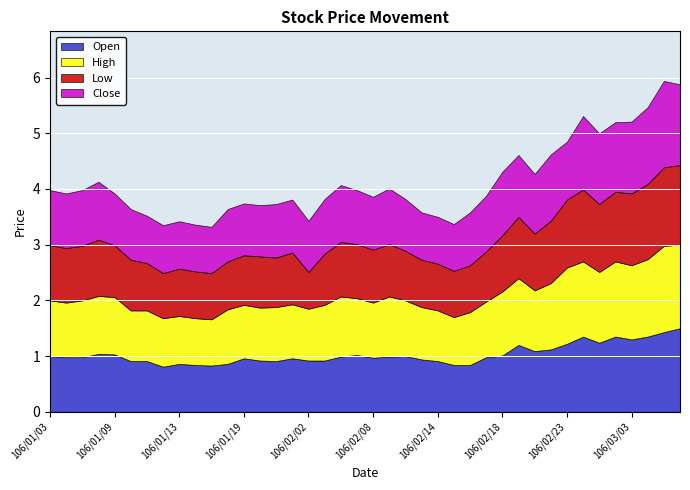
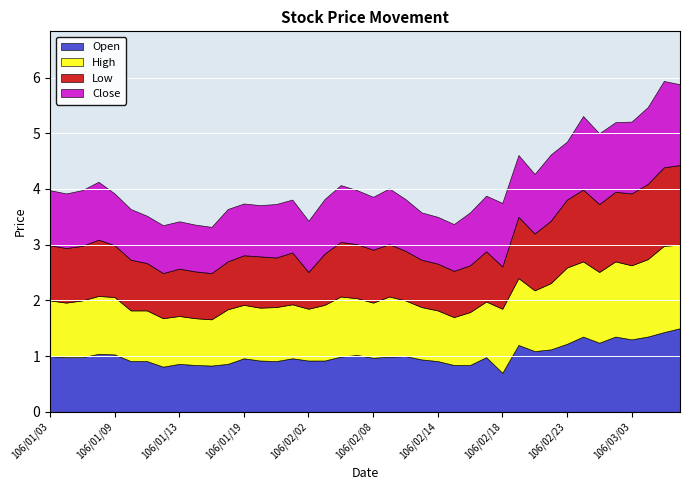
  {
    "Open": {
      "106/01/03": 1.0,
      "106/01/09": 1.0,
      "106/01/13": 0.9,
      "106/01/19": 1.0,
      "106/02/02": 0.9,
      "106/02/08": 1.0,
      "106/02/14": 0.9,
-     "106/02/18": 1.0,
+     "106/02/18": 0.7,
      "106/02/23": 1.2,
      "106/03/03": 1.3
    },
    "High": {
      "106/01/03": 1.0,
      "106/01/09": 1.0,
      "106/01/13": 0.9,
      "106/01/19": 1.0,
      "106/02/02": 0.9,
      "106/02/08": 1.0,
      "106/02/14": 0.9,
      "106/02/18": 1.2,
      "106/02/23": 1.4,
      "106/03/03": 1.3
    },
    "Low": {
      "106/01/03": 1.0,
      "106/01/09": 0.9,
      "106/01/13": 0.8,
      "106/01/19": 0.9,
      "106/02/02": 0.7,
      "106/02/08": 1.0,
      "106/02/14": 0.8,
-     "106/02/18": 1.0,
+     "106/02/18": 0.8,
      "106/02/23": 1.2,
      "106/03/03": 1.3
    },
    "Close": {
      "106/01/03": 1.0,
      "106/01/09": 0.9,
      "106/01/13": 0.9,
      "106/01/19": 0.9,
      "106/02/02": 0.9,
      "106/02/08": 1.0,
      "106/02/14": 0.8,
      "106/02/18": 1.1,
      "106/02/23": 1.0,
      "106/03/03": 1.3
    }
  }
